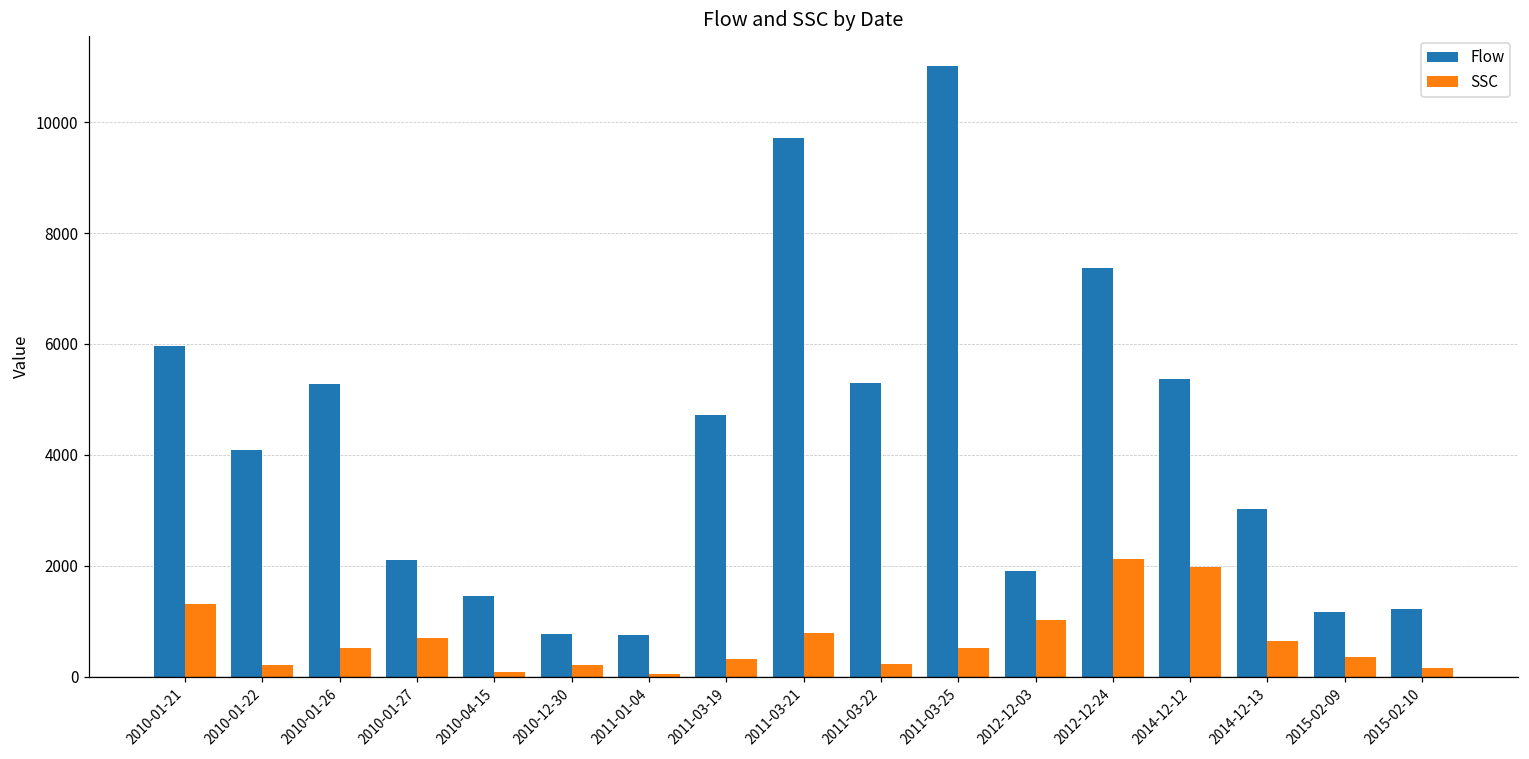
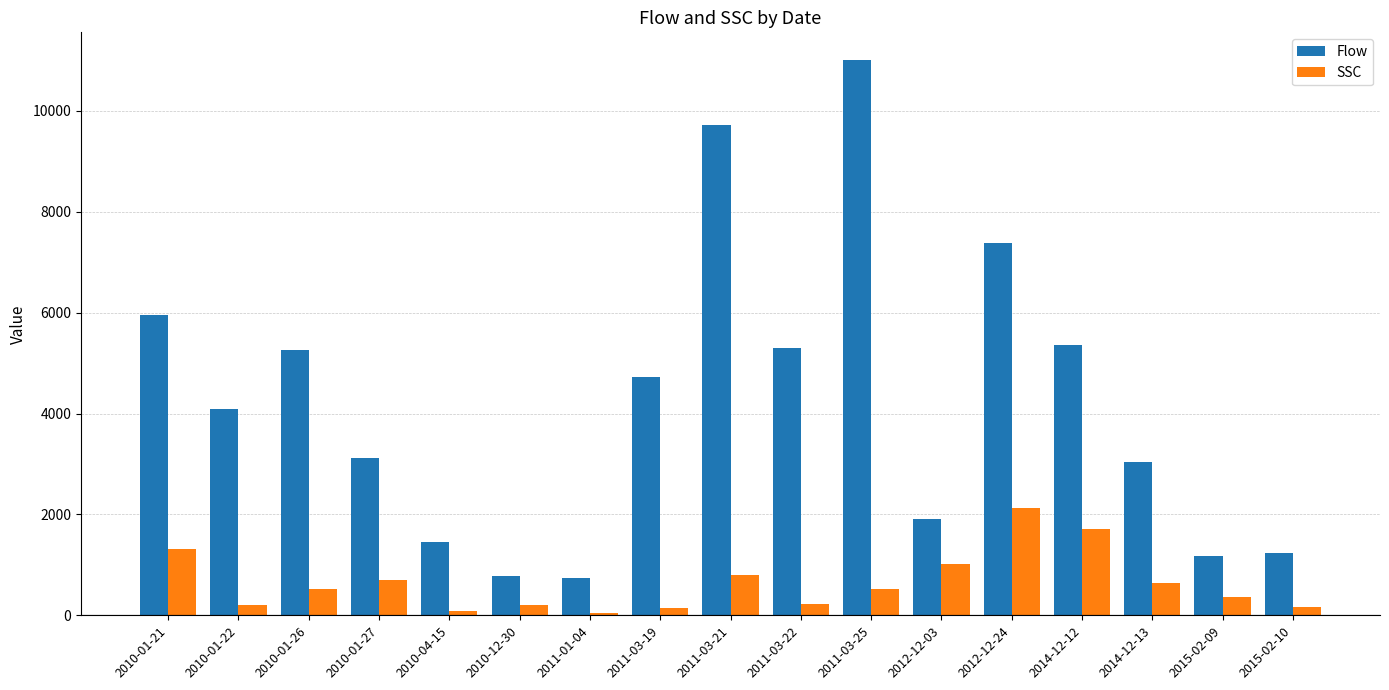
  {
    "Flow": {
      "2010-01-21": 6000,
      "2010-01-22": 4100,
      "2010-01-26": 5300,
-     "2010-01-27": 2100,
+     "2010-01-27": 3100,
      "2010-04-15": 1500,
      "2010-12-30": 800,
      "2011-01-04": 700,
      "2011-03-19": 4700,
      "2011-03-21": 9700,
      "2011-03-22": 5300,
      "2011-03-25": 11000,
      "2012-12-03": 1900,
      "2012-12-24": 7400,
      "2014-12-12": 5400,
      "2014-12-13": 3000,
      "2015-02-09": 1200,
      "2015-02-10": 1200
    },
    "SSC": {
      "2010-01-21": 1300,
      "2010-01-22": 200,
      "2010-01-26": 500,
      "2010-01-27": 700,
      "2010-04-15": 100,
      "2010-12-30": 200,
      "2011-01-04": 100,
-     "2011-03-19": 300,
+     "2011-03-19": 100,
      "2011-03-21": 800,
      "2011-03-22": 200,
      "2011-03-25": 500,
      "2012-12-03": 1000,
      "2012-12-24": 2100,
-     "2014-12-12": 2000,
+     "2014-12-12": 1700,
      "2014-12-13": 600,
      "2015-02-09": 400,
      "2015-02-10": 200
    }
  }
